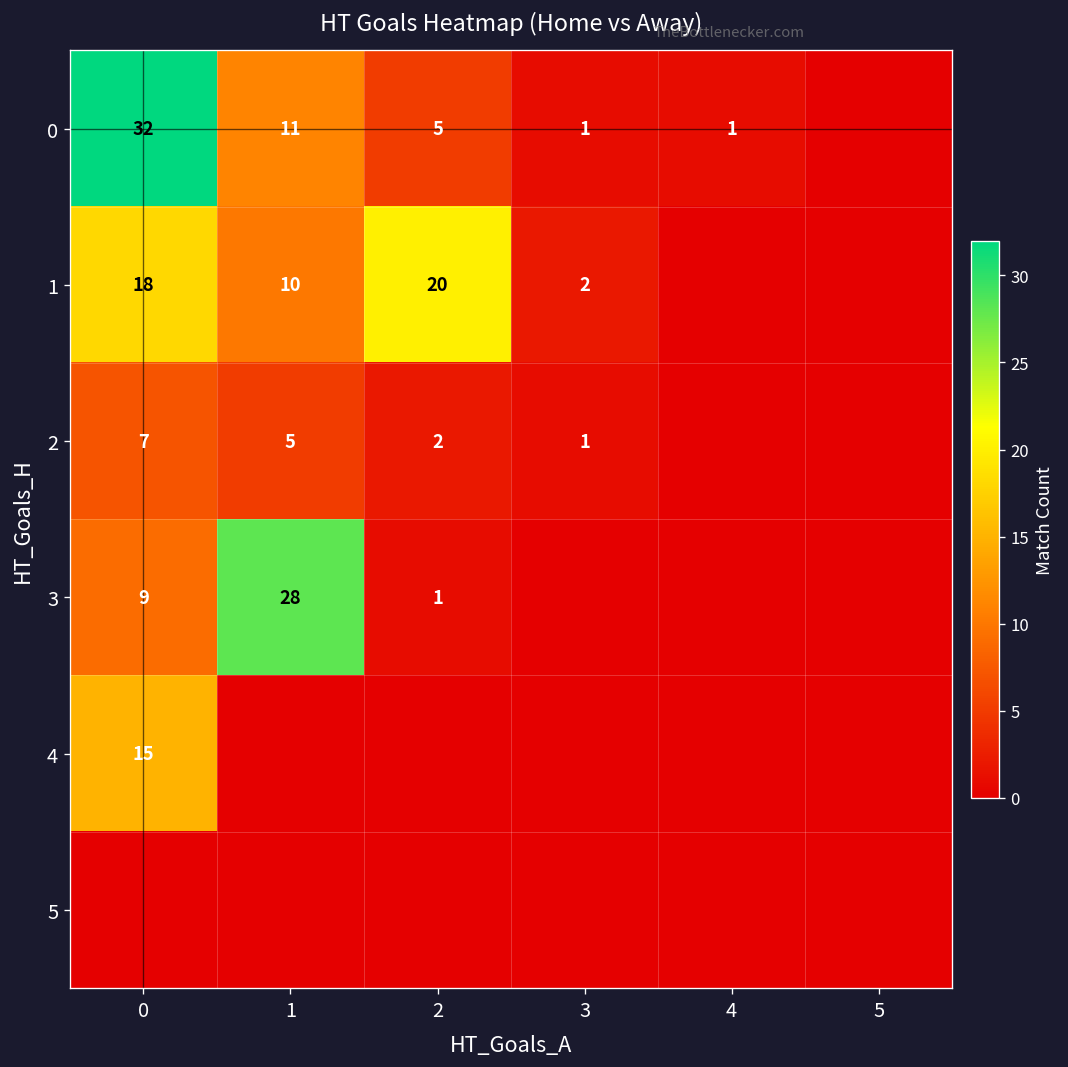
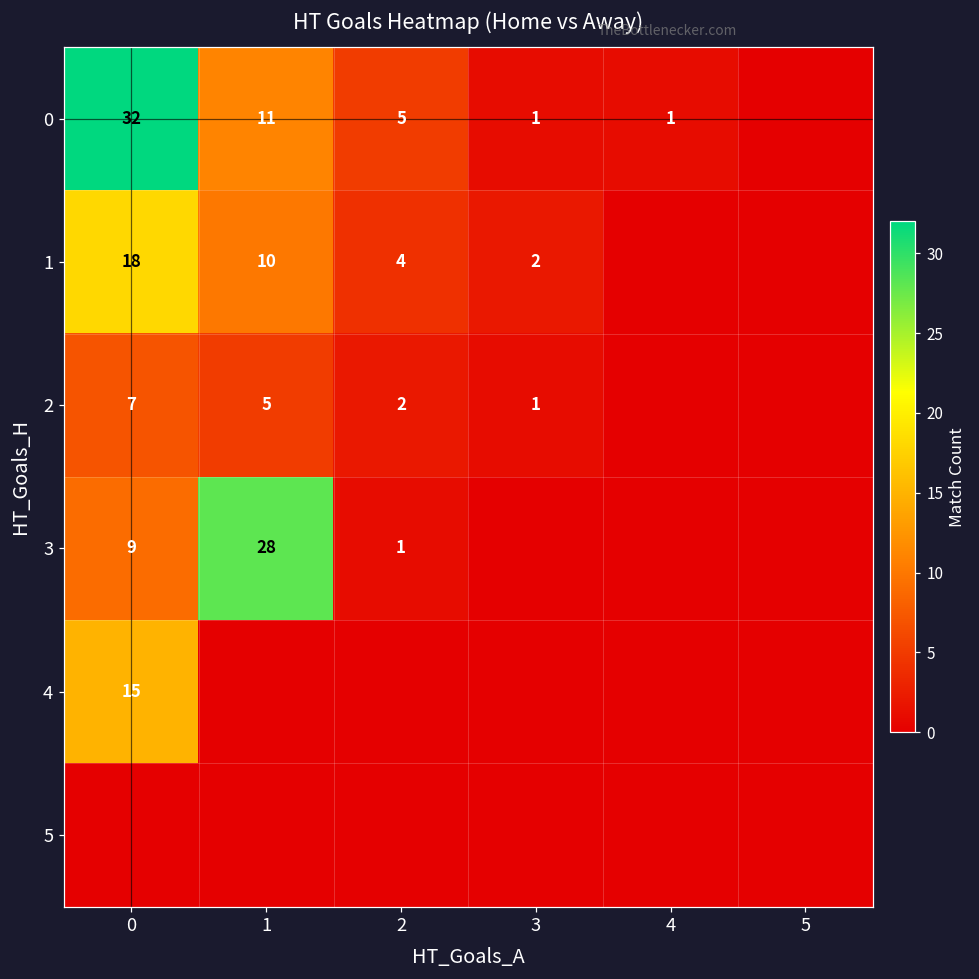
  {
    "0": {
      "0": 32,
      "1": 11,
      "2": 5,
      "3": 1,
      "4": 1
    },
    "1": {
      "0": 18,
      "1": 10,
-     "2": 20,
+     "2": 4,
      "3": 2
    },
    "2": {
      "0": 7,
      "1": 5,
      "2": 2,
      "3": 1
    },
    "3": {
      "0": 9,
      "1": 28,
      "2": 1
    },
    "4": {
      "0": 15
    }
  }
